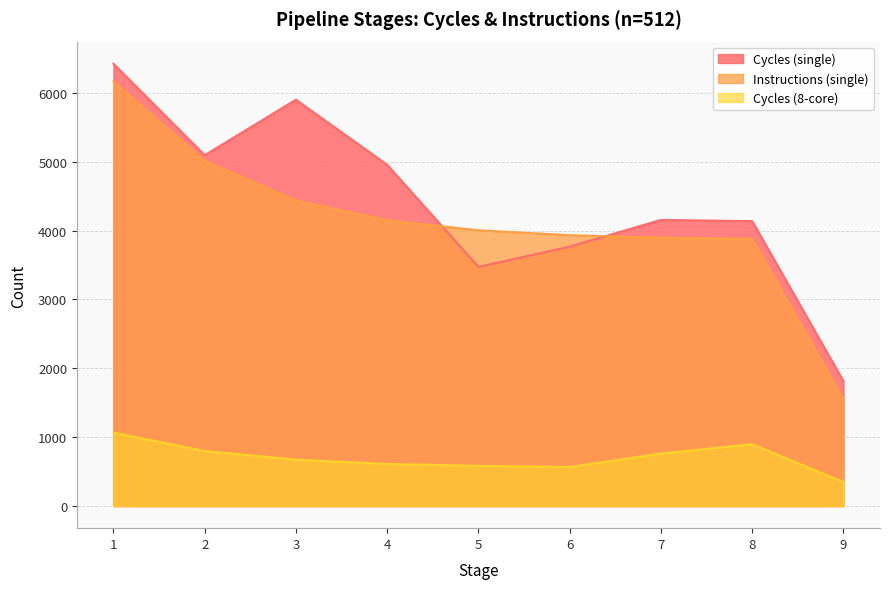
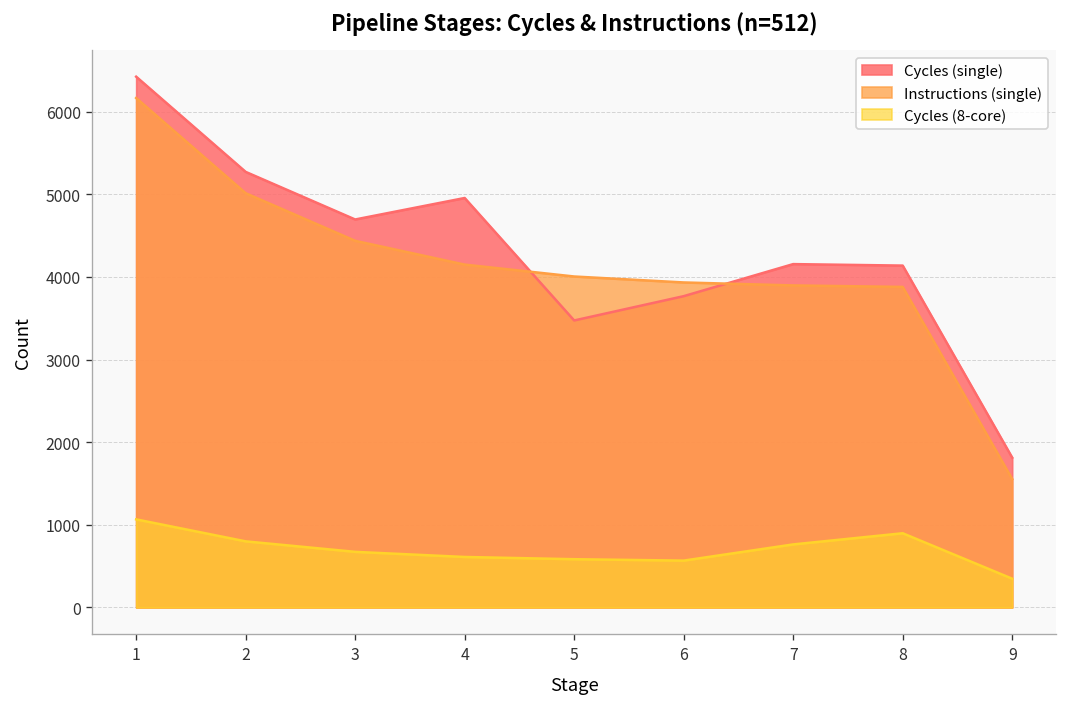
  {
    "Cycles (single)": {
      "1": 6400,
-     "2": 5100,
-     "3": 5900,
+     "2": 5300,
+     "3": 4700,
      "4": 5000,
      "5": 3500,
      "6": 3800,
      "7": 4200,
      "8": 4100,
      "9": 1800
    }
  }
